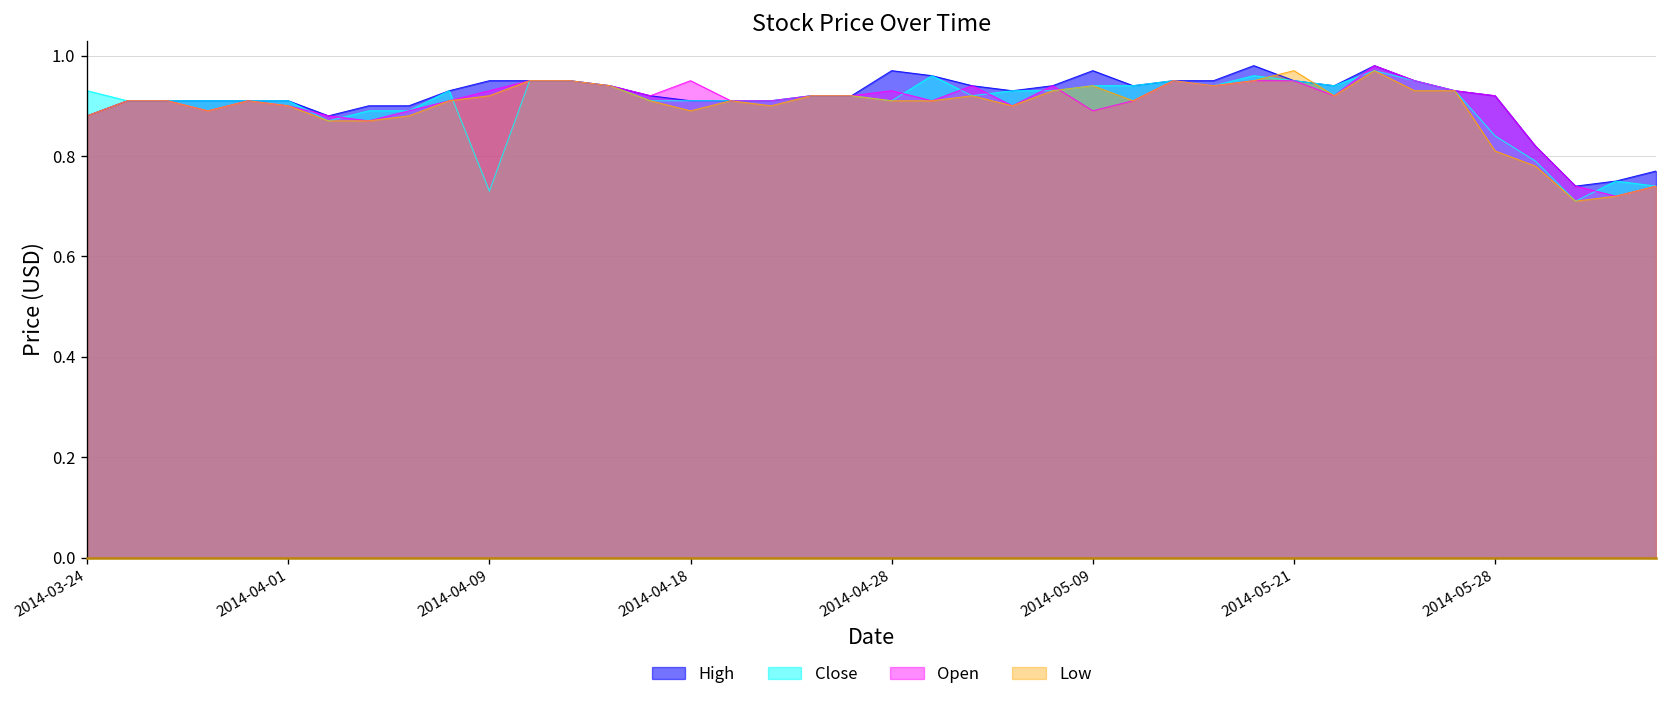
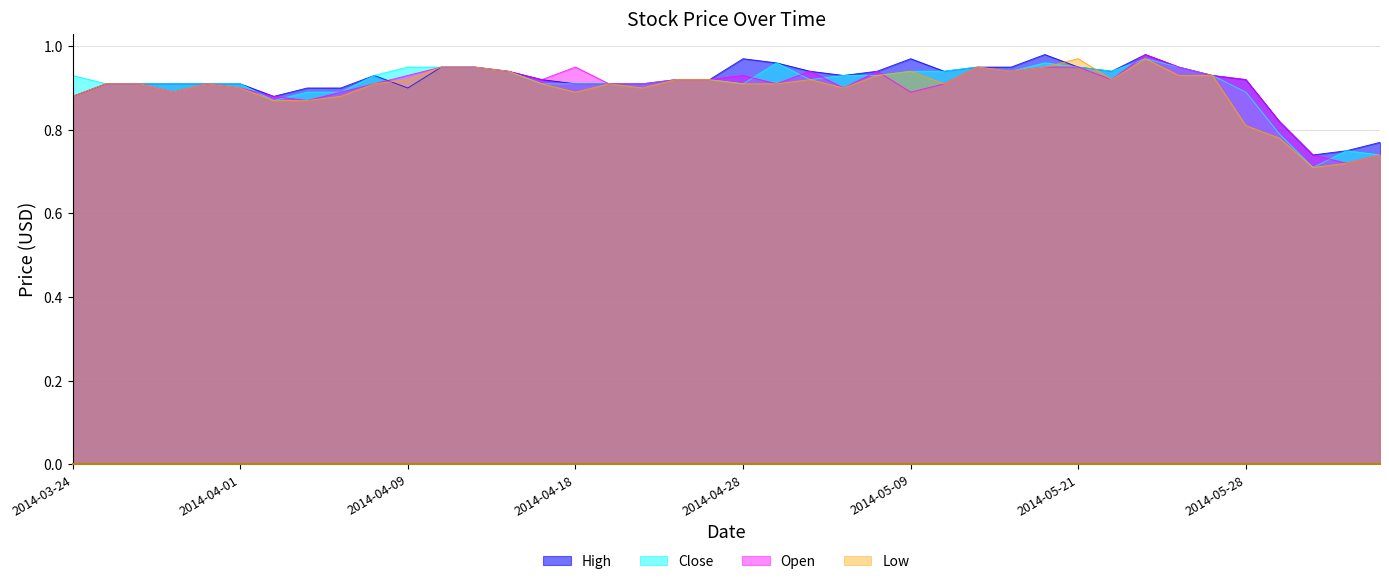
  {
    "High": {
-     "2014-04-09": 0.95,
+     "2014-04-09": 0.90,
      "2014-04-28": 0.97,
      "2014-05-09": 0.97
    },
    "Close": {
      "2014-03-24": 0.93,
-     "2014-04-09": 0.73,
-     "2014-05-28": 0.84
+     "2014-04-09": 0.95,
+     "2014-05-28": 0.89
    },
    "Open": {
      "2014-04-09": 0.93,
      "2014-04-18": 0.95,
      "2014-04-28": 0.93,
      "2014-05-09": 0.89
    },
    "Low": {
      "2014-04-09": 0.92,
      "2014-04-18": 0.89,
      "2014-05-21": 0.97,
      "2014-05-28": 0.81
    }
  }
